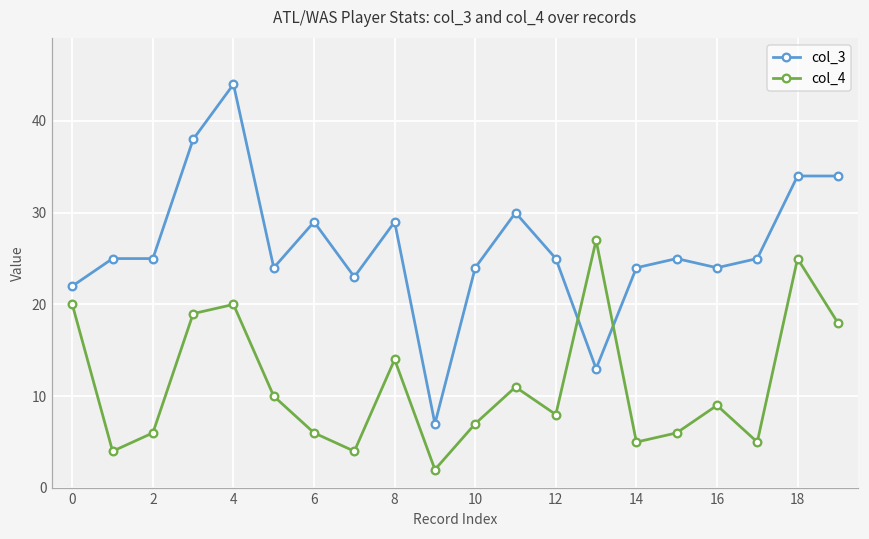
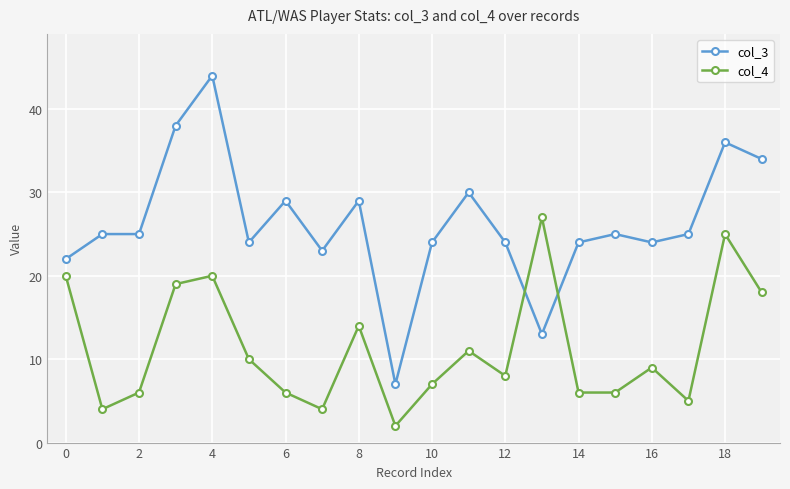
  {
    "col_3": {
      "0": 22,
      "2": 25,
      "4": 44,
      "6": 29,
      "8": 29,
      "10": 24,
-     "12": 25,
+     "12": 24,
      "14": 24,
      "16": 24,
-     "18": 34
+     "18": 36
    },
    "col_4": {
      "0": 20,
      "2": 6,
      "4": 20,
      "6": 6,
      "8": 14,
      "10": 7,
      "12": 8,
-     "14": 5,
+     "14": 6,
      "16": 9,
      "18": 25
    }
  }
